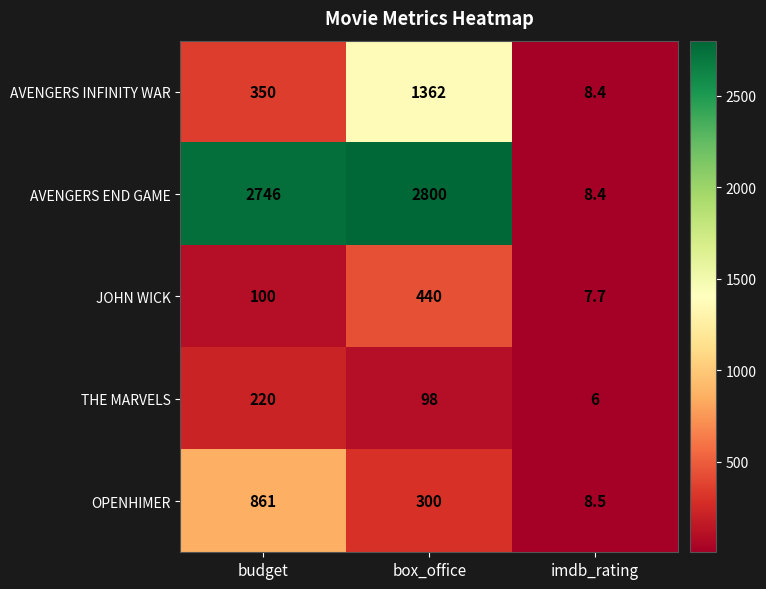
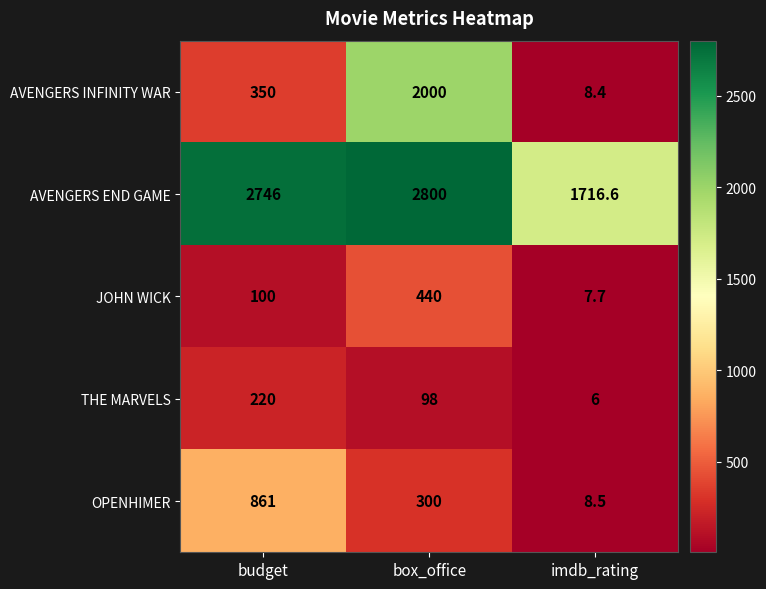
  {
    "AVENGERS INFINITY WAR": {
      "budget": 350,
-     "box_office": 1362,
+     "box_office": 2000,
      "imdb_rating": 8.4
    },
    "AVENGERS END GAME": {
      "budget": 2746,
      "box_office": 2800,
-     "imdb_rating": 8.4
+     "imdb_rating": 1716.6
    },
    "JOHN WICK": {
      "budget": 100,
      "box_office": 440,
      "imdb_rating": 7.7
    },
    "THE MARVELS": {
      "budget": 220,
      "box_office": 98,
      "imdb_rating": 6
    },
    "OPENHIMER": {
      "budget": 861,
      "box_office": 300,
      "imdb_rating": 8.5
    }
  }
